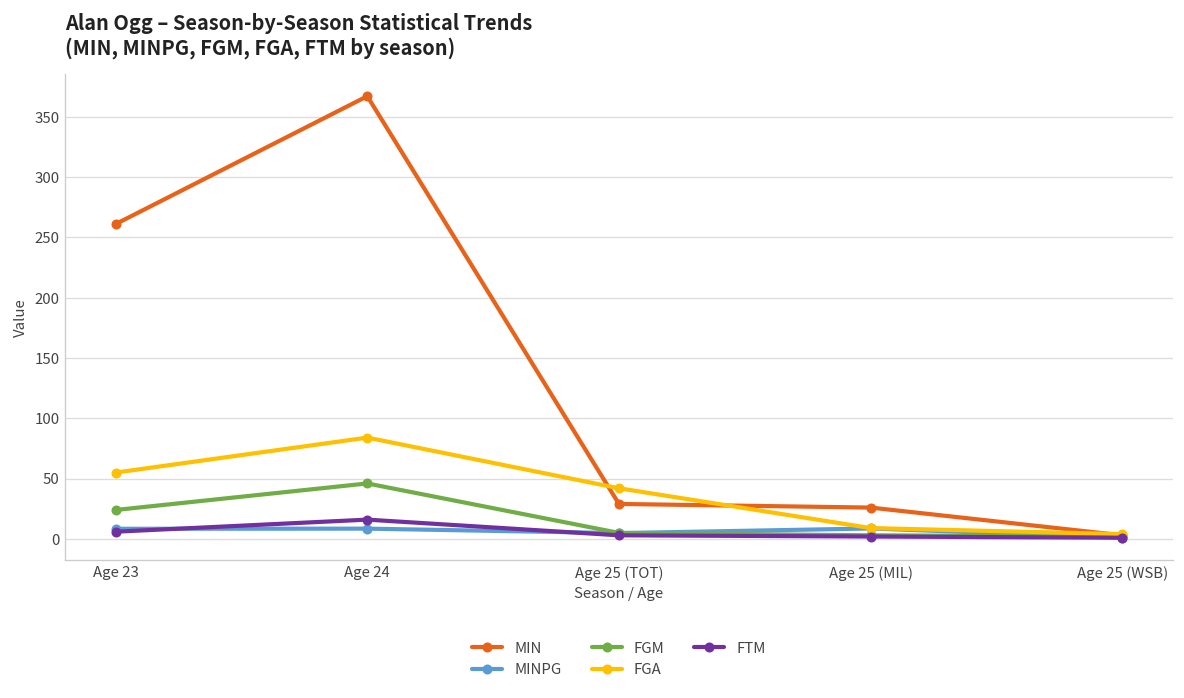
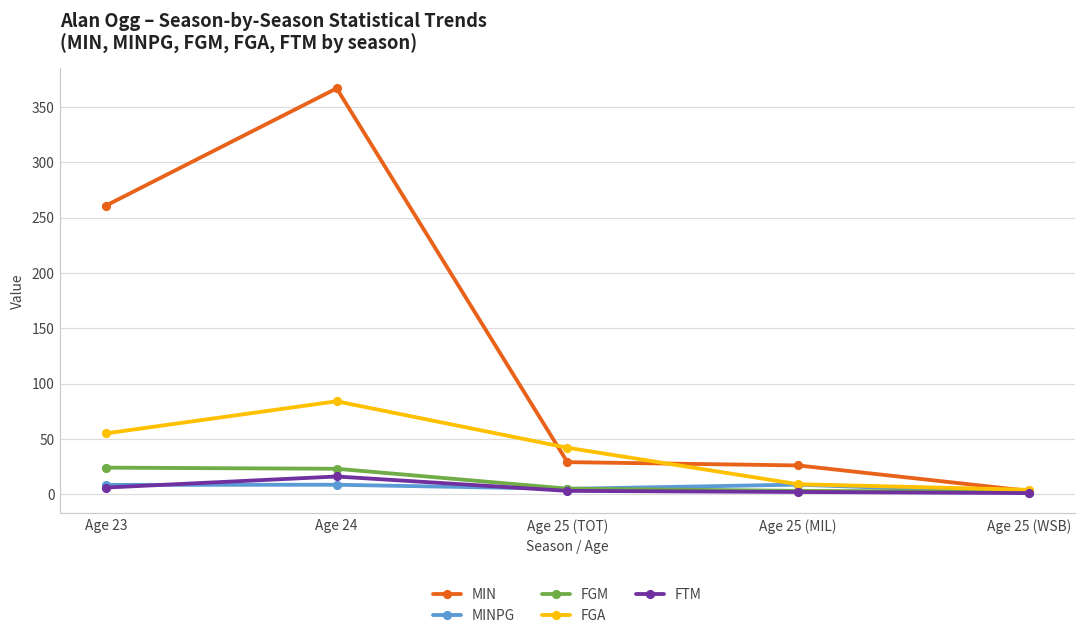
  {
    "MIN": {
      "Age 23": 261,
      "Age 24": 367,
      "Age 25 (TOT)": 29,
      "Age 25 (MIL)": 26
    },
    "MINPG": {
      "Age 24": 9
    },
    "FGM": {
      "Age 23": 24,
-     "Age 24": 46
+     "Age 24": 23
    },
    "FGA": {
      "Age 23": 55,
      "Age 24": 84,
      "Age 25 (TOT)": 42
    },
    "FTM": {
      "Age 24": 16
    }
  }
